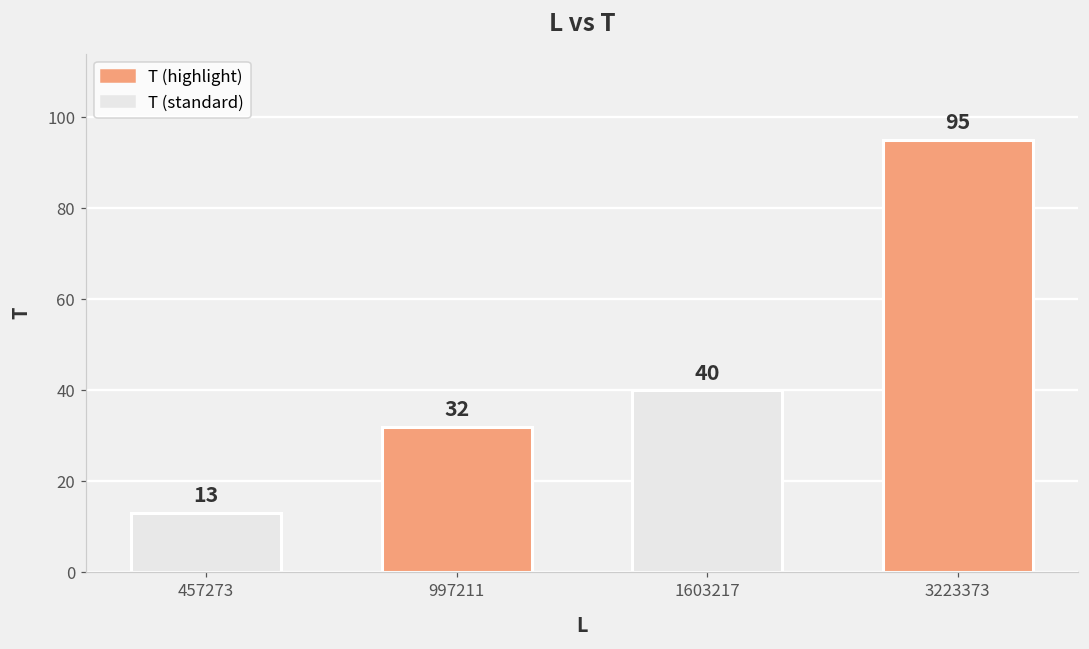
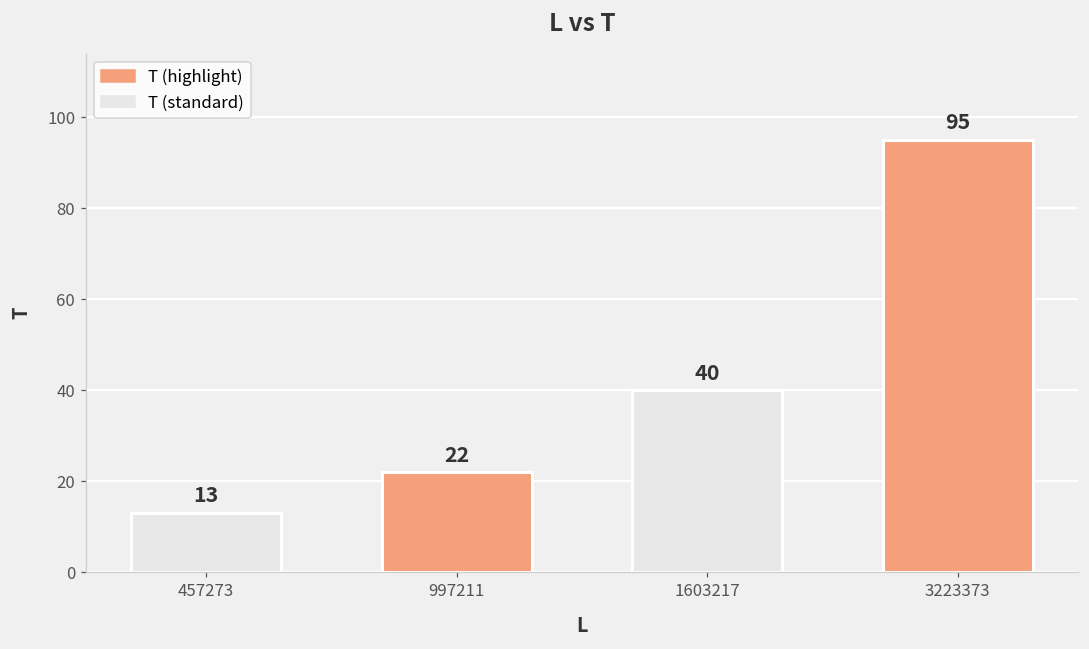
  {
    "457273": 13,
-   "997211": 32,
+   "997211": 22,
    "1603217": 40,
    "3223373": 95
  }
